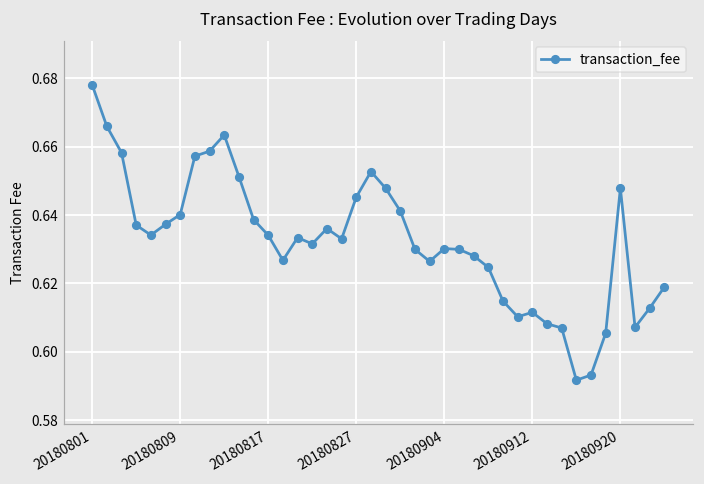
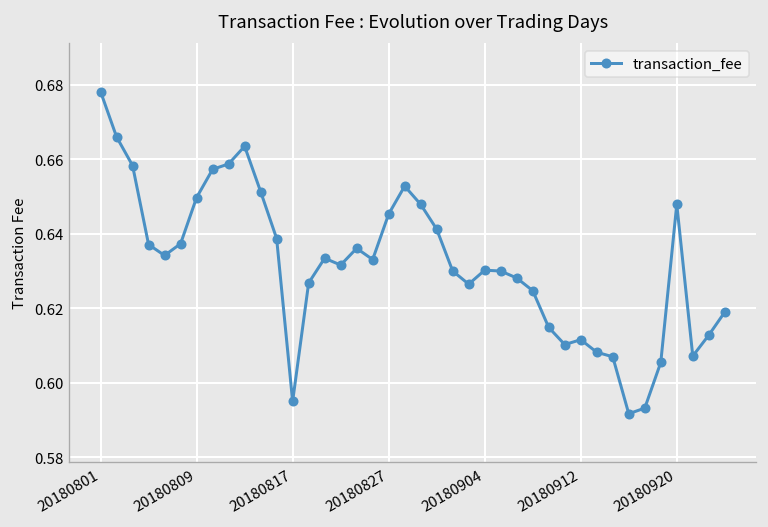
  {
    "20180801": 0.678,
-   "20180809": 0.640,
-   "20180817": 0.634,
+   "20180809": 0.650,
+   "20180817": 0.595,
    "20180827": 0.645,
    "20180904": 0.630,
    "20180912": 0.612,
    "20180920": 0.648
  }
